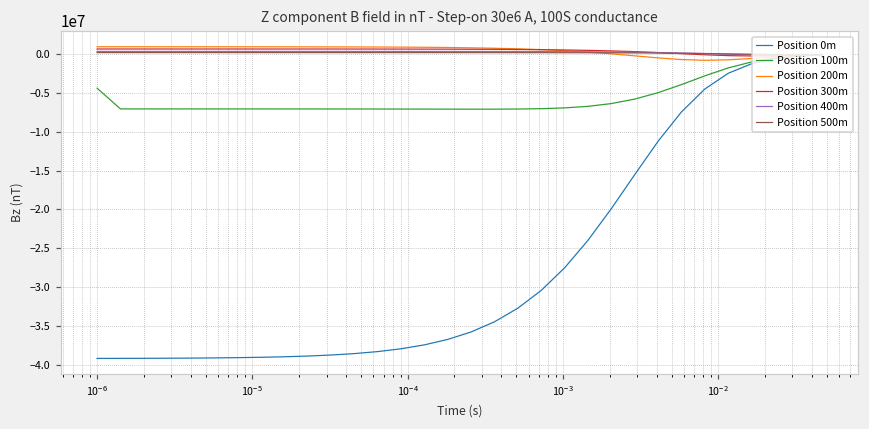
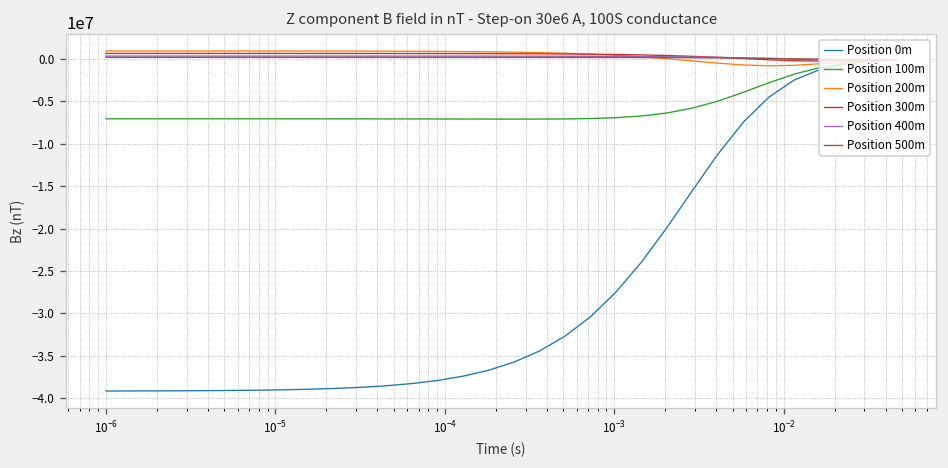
  {
    "Position 0m": {
      "10^-6": -39000000
    },
    "Position 100m": {
-     "10^-6": -4000000
+     "10^-6": -7000000
    }
  }
